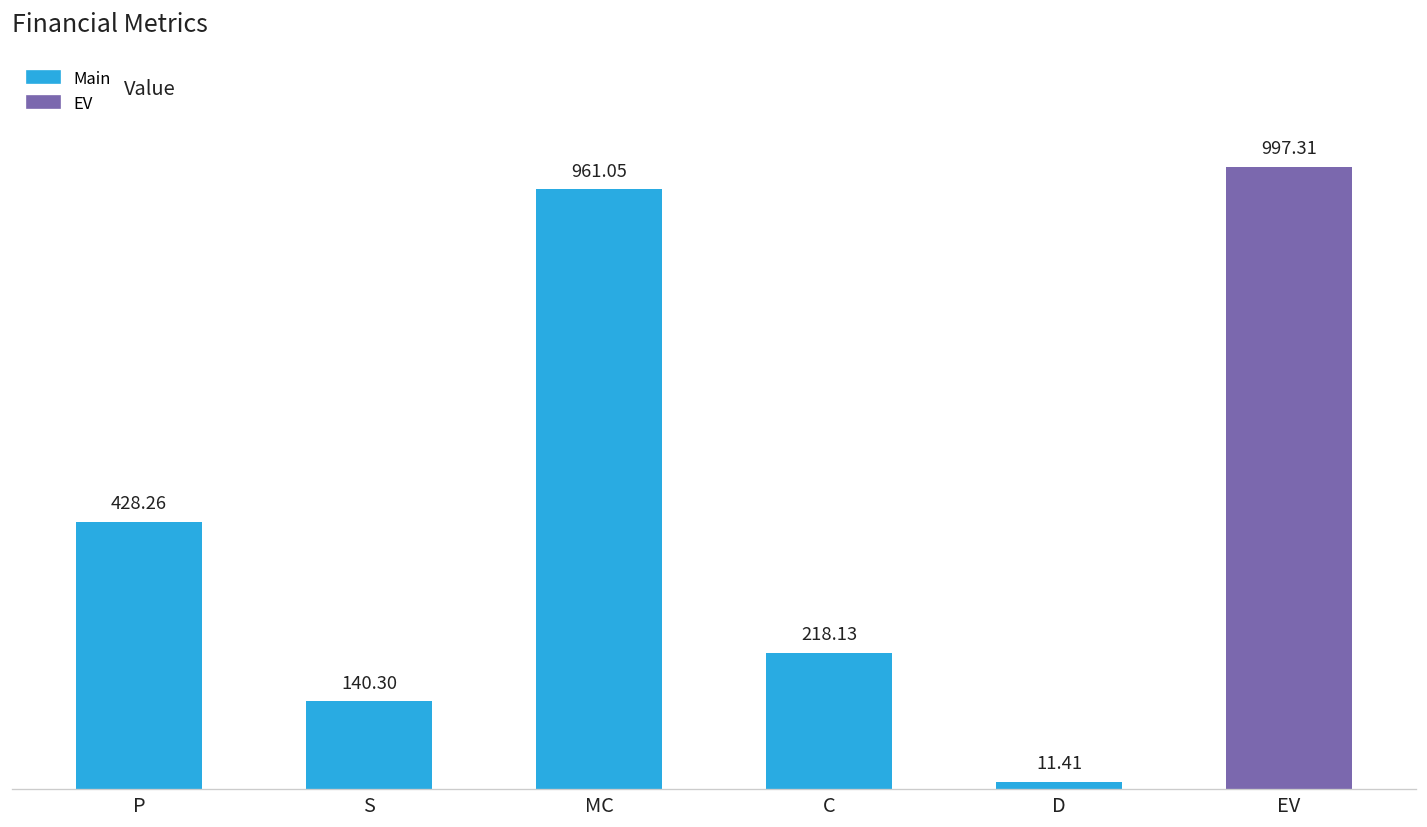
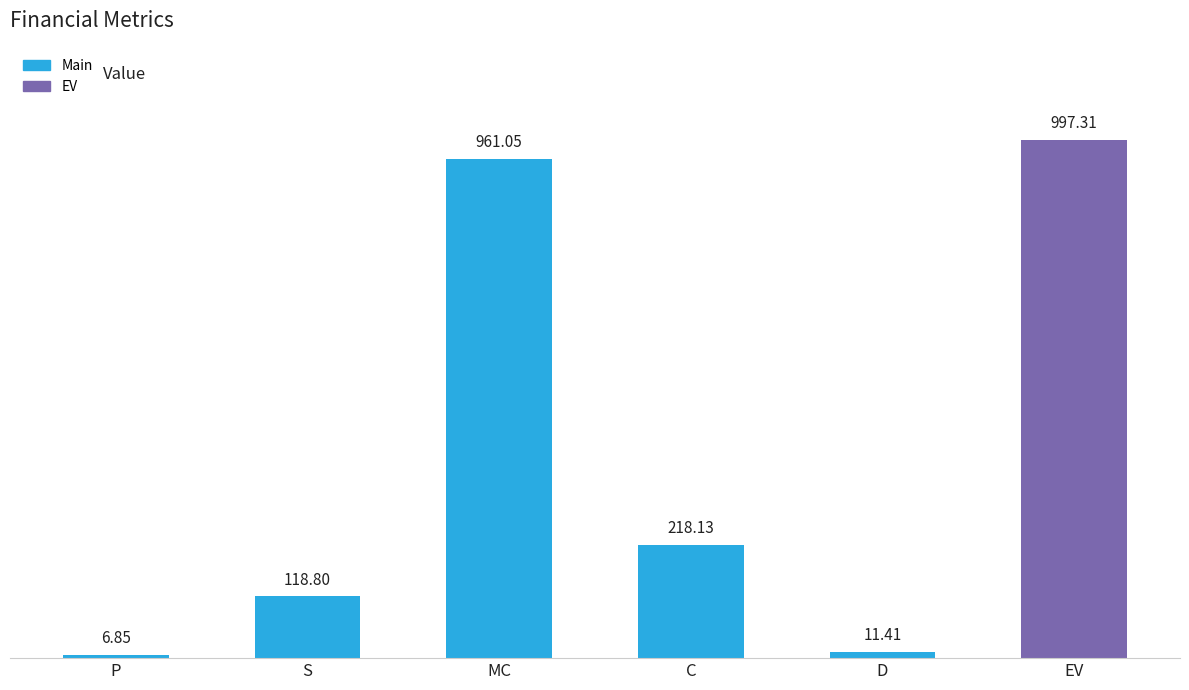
  {
-   "P": 428.26,
-   "S": 140.30,
+   "P": 6.85,
+   "S": 118.80,
    "MC": 961.05,
    "C": 218.13,
    "D": 11.41,
    "EV": 997.31
  }
